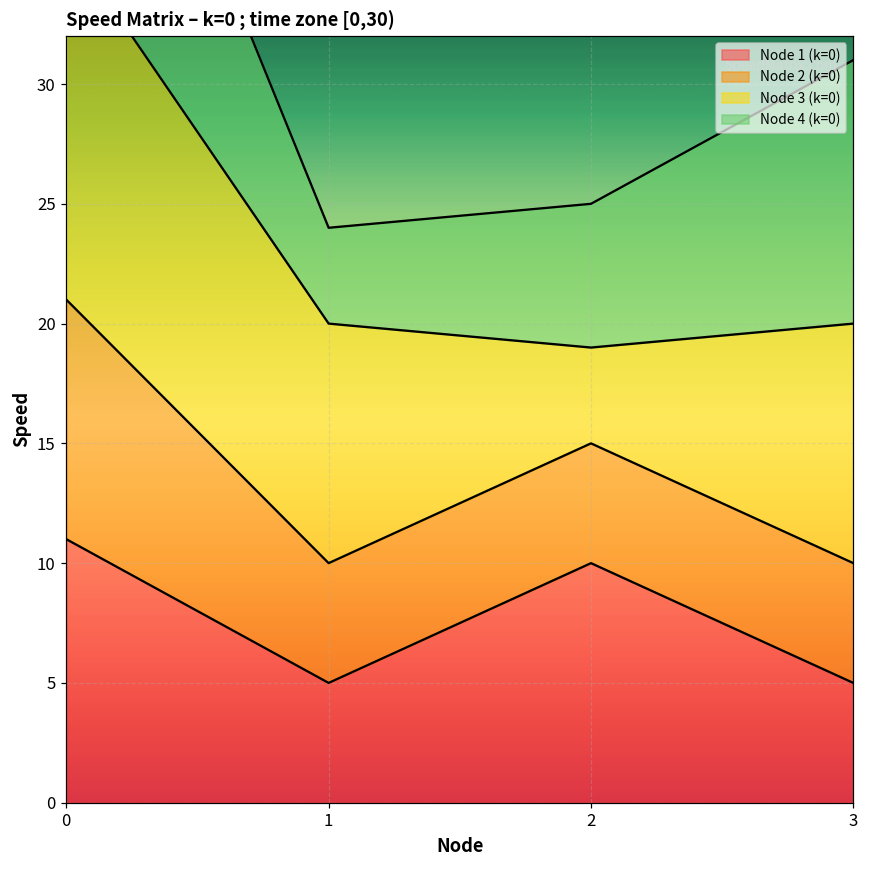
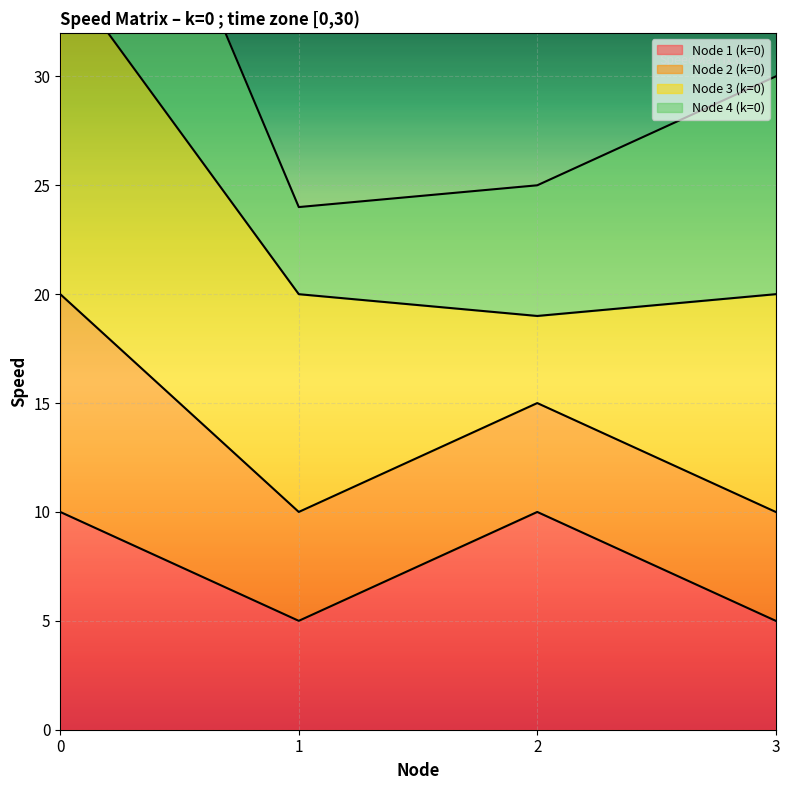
  {
    "Node 1 (k=0)": {
-     "0": 11,
+     "0": 10,
      "1": 5,
      "2": 10,
      "3": 5
    },
    "Node 2 (k=0)": {
      "0": 10,
      "1": 5,
      "2": 5,
      "3": 5
    },
    "Node 3 (k=0)": {
      "1": 10,
      "2": 4,
      "3": 10
    },
    "Node 4 (k=0)": {
      "1": 4,
      "2": 6,
-     "3": 11
+     "3": 10
    }
  }
